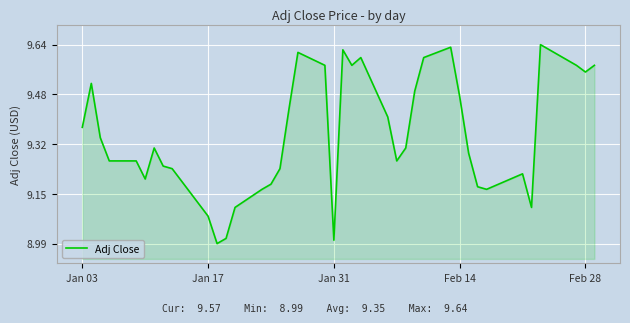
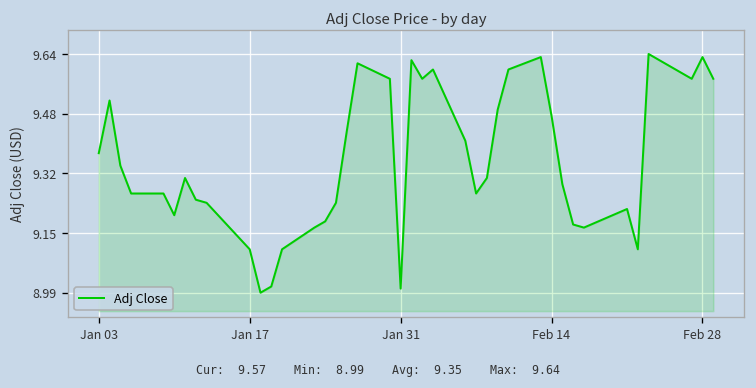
  {
    "Jan 03": 9.37,
-   "Jan 17": 9.08,
+   "Jan 17": 9.11,
    "Jan 31": 9.00,
    "Feb 14": 9.47,
-   "Feb 28": 9.55
+   "Feb 28": 9.63
  }
